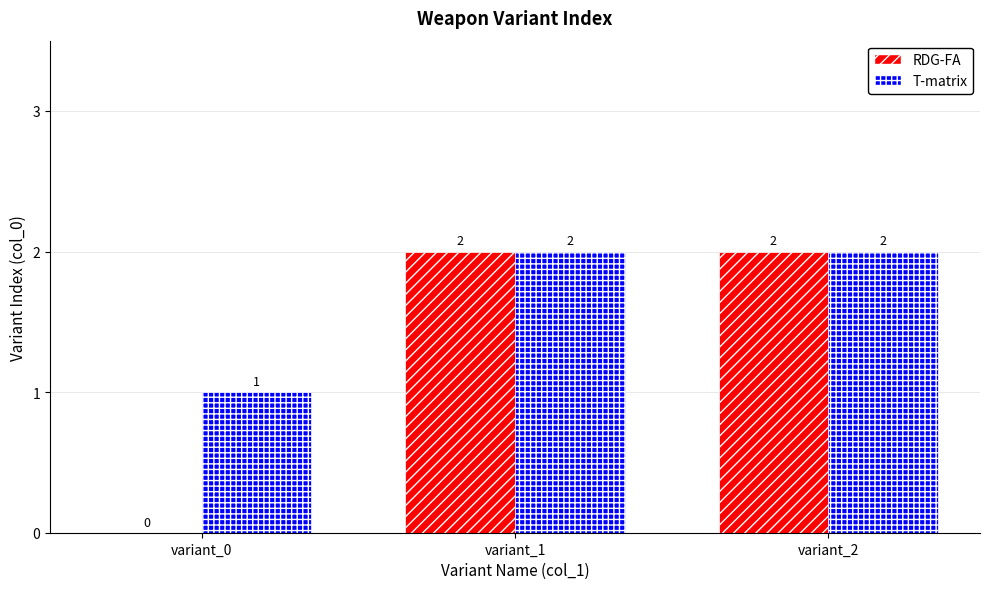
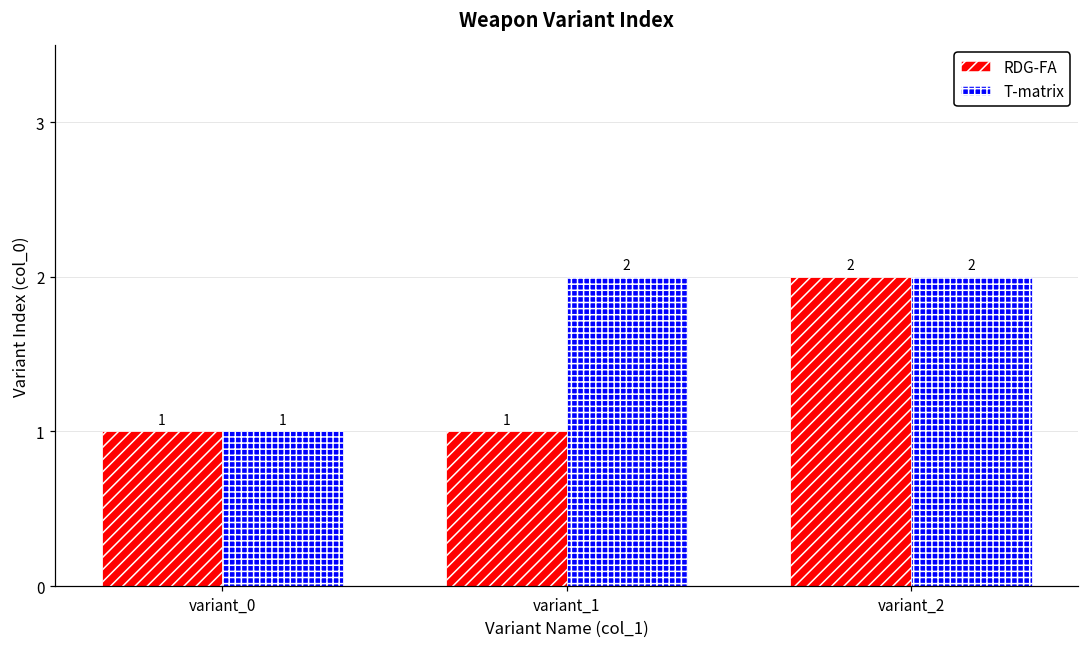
  {
    "RDG-FA": {
-     "variant_0": 0,
-     "variant_1": 2,
+     "variant_0": 1,
+     "variant_1": 1,
      "variant_2": 2
    },
    "T-matrix": {
      "variant_0": 1,
      "variant_1": 2,
      "variant_2": 2
    }
  }
